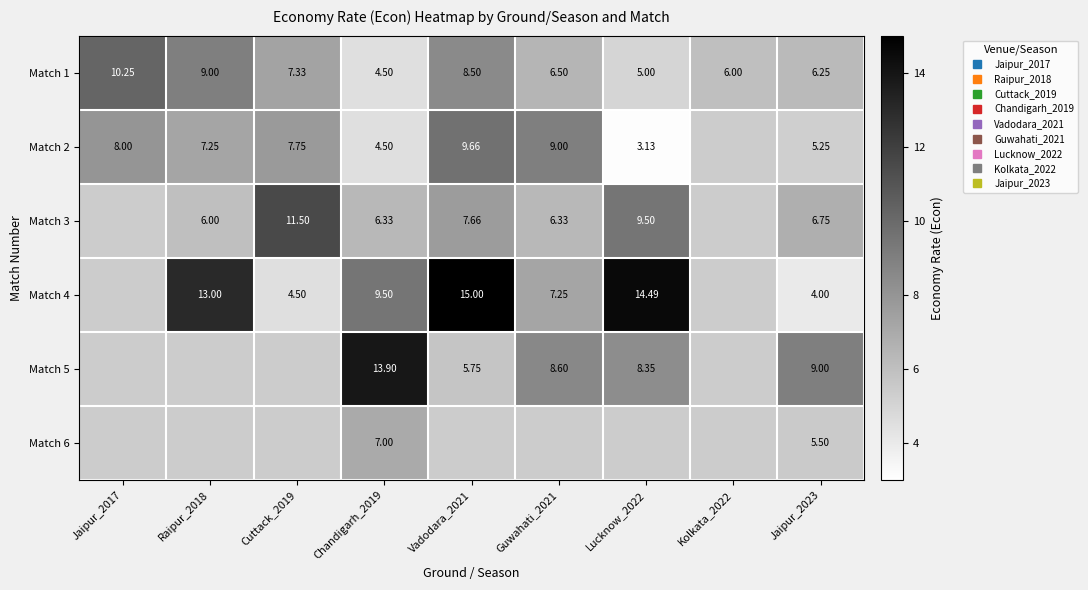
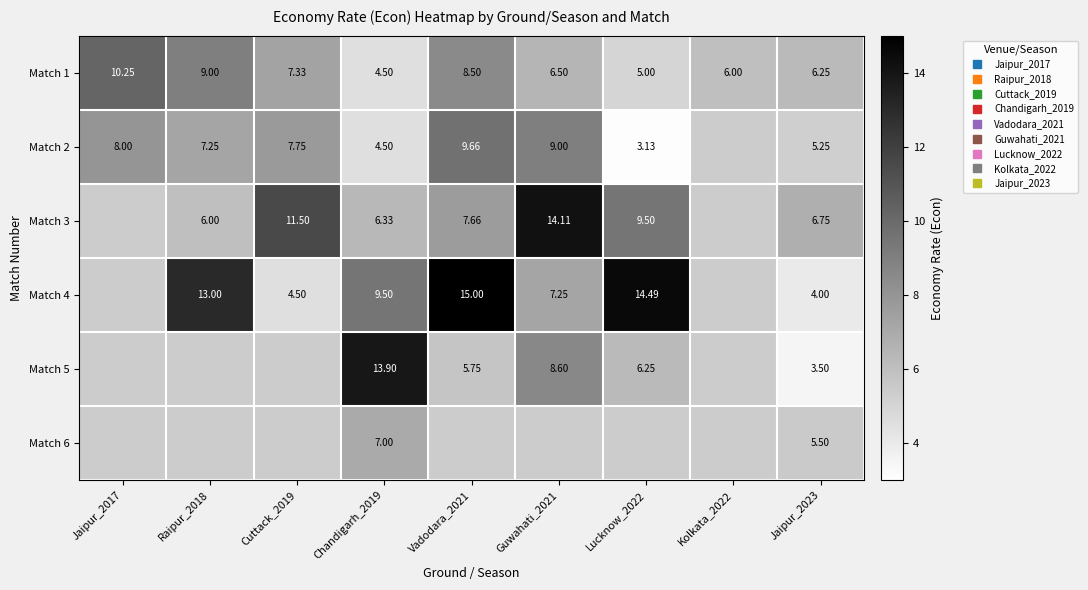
  {
    "Match 1": {
      "Jaipur_2017": 10.25,
      "Raipur_2018": 9.00,
      "Cuttack_2019": 7.33,
      "Chandigarh_2019": 4.50,
      "Vadodara_2021": 8.50,
      "Guwahati_2021": 6.50,
      "Lucknow_2022": 5.00,
      "Kolkata_2022": 6.00,
      "Jaipur_2023": 6.25
    },
    "Match 2": {
      "Jaipur_2017": 8.00,
      "Raipur_2018": 7.25,
      "Cuttack_2019": 7.75,
      "Chandigarh_2019": 4.50,
      "Vadodara_2021": 9.66,
      "Guwahati_2021": 9.00,
      "Lucknow_2022": 3.13,
      "Jaipur_2023": 5.25
    },
    "Match 3": {
      "Raipur_2018": 6.00,
      "Cuttack_2019": 11.50,
      "Chandigarh_2019": 6.33,
      "Vadodara_2021": 7.66,
-     "Guwahati_2021": 6.33,
+     "Guwahati_2021": 14.11,
      "Lucknow_2022": 9.50,
      "Jaipur_2023": 6.75
    },
    "Match 4": {
      "Raipur_2018": 13.00,
      "Cuttack_2019": 4.50,
      "Chandigarh_2019": 9.50,
      "Vadodara_2021": 15.00,
      "Guwahati_2021": 7.25,
      "Lucknow_2022": 14.49,
      "Jaipur_2023": 4.00
    },
    "Match 5": {
      "Chandigarh_2019": 13.90,
      "Vadodara_2021": 5.75,
      "Guwahati_2021": 8.60,
-     "Lucknow_2022": 8.35,
-     "Jaipur_2023": 9.00
+     "Lucknow_2022": 6.25,
+     "Jaipur_2023": 3.50
    },
    "Match 6": {
      "Chandigarh_2019": 7.00,
      "Jaipur_2023": 5.50
    }
  }
